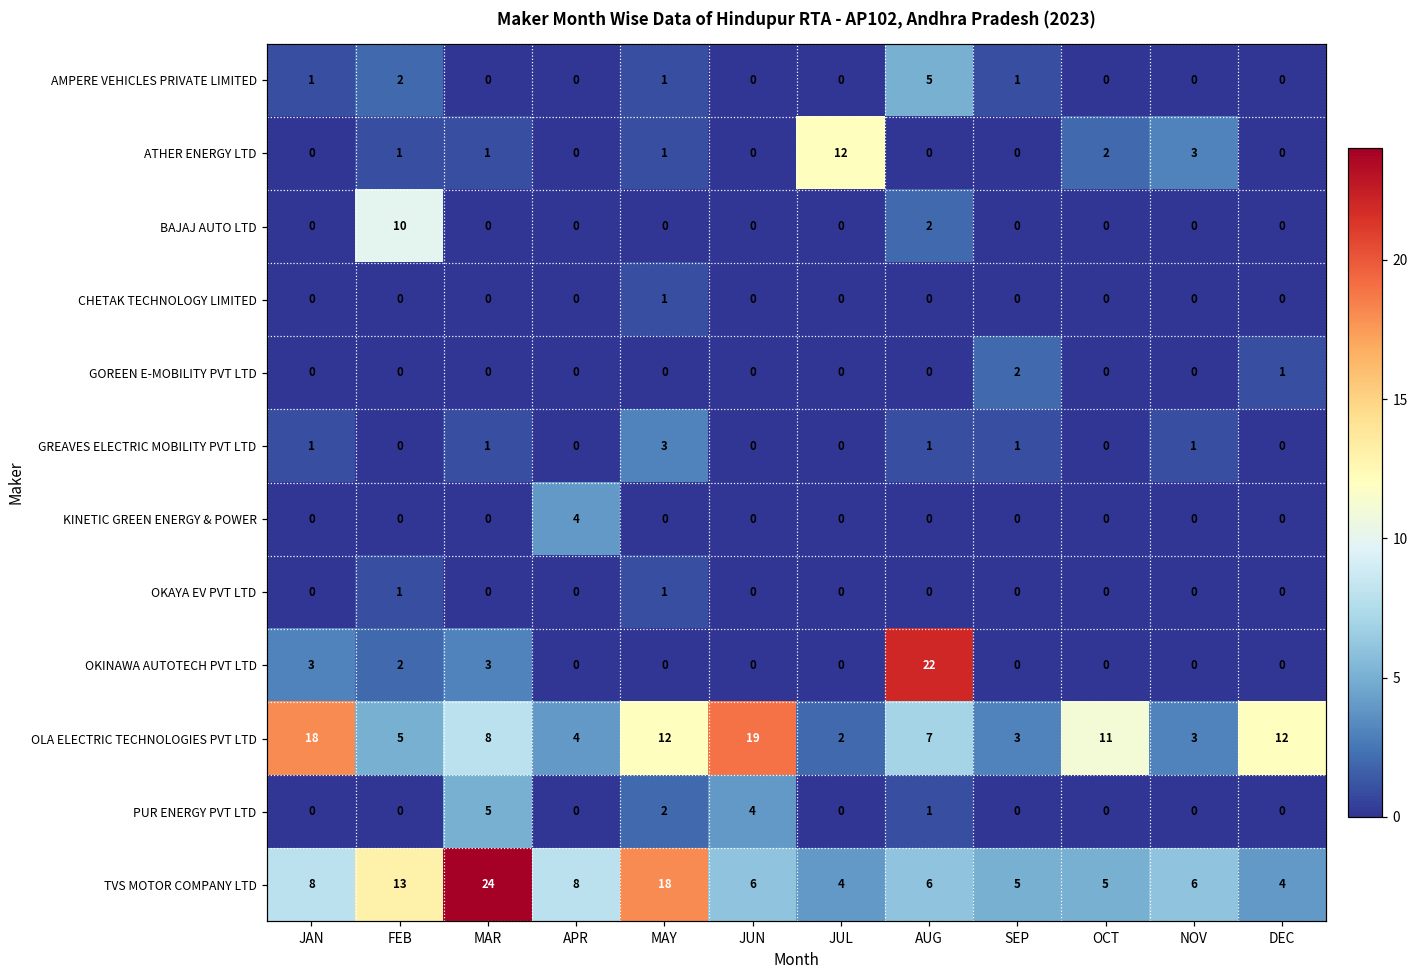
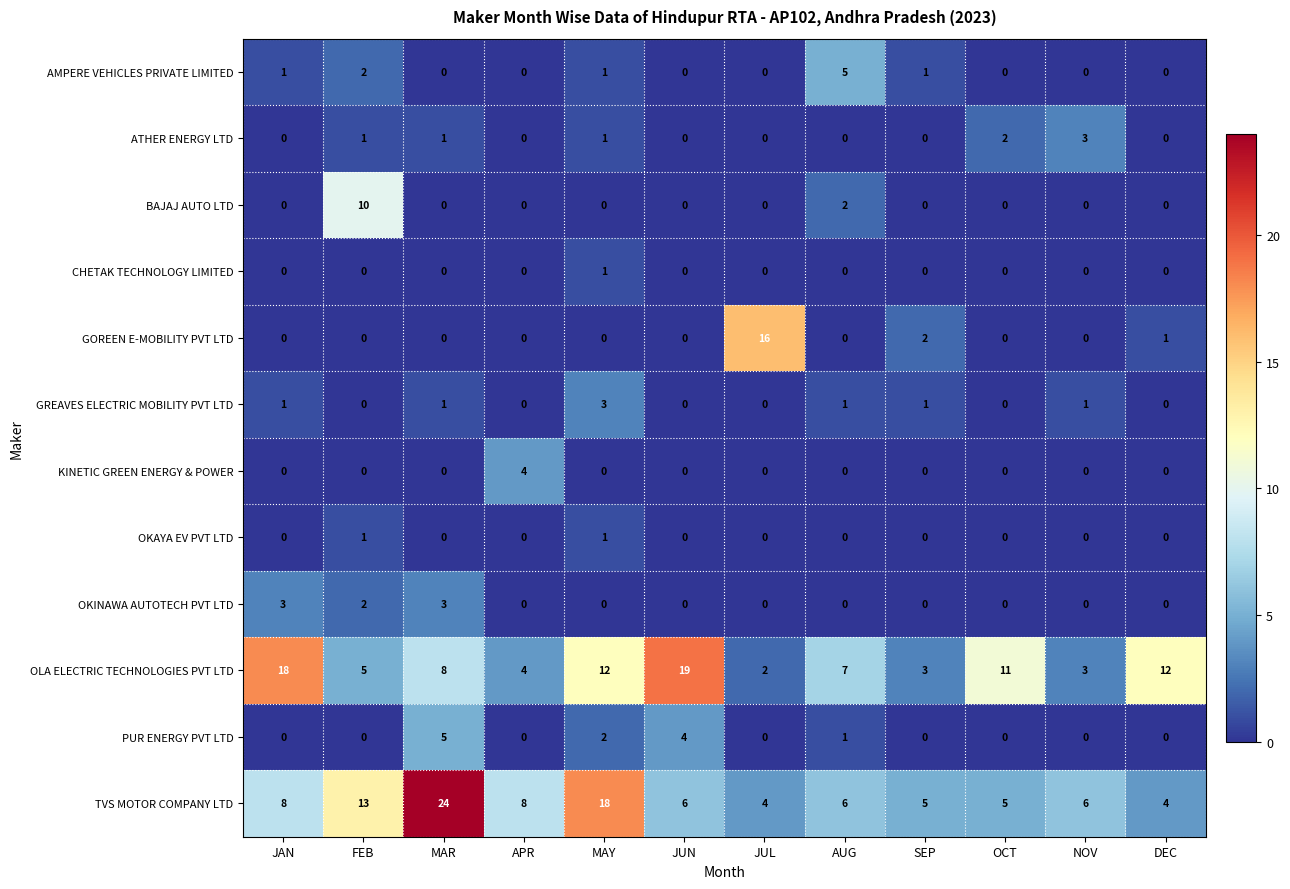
  {
    "AMPERE VEHICLES PRIVATE LIMITED": {
      "JAN": 1,
      "FEB": 2,
      "MAR": 0,
      "APR": 0,
      "MAY": 1,
      "JUN": 0,
      "JUL": 0,
      "AUG": 5,
      "SEP": 1,
      "OCT": 0,
      "NOV": 0,
      "DEC": 0
    },
    "ATHER ENERGY LTD": {
      "JAN": 0,
      "FEB": 1,
      "MAR": 1,
      "APR": 0,
      "MAY": 1,
      "JUN": 0,
-     "JUL": 12,
+     "JUL": 0,
      "AUG": 0,
      "SEP": 0,
      "OCT": 2,
      "NOV": 3,
      "DEC": 0
    },
    "BAJAJ AUTO LTD": {
      "JAN": 0,
      "FEB": 10,
      "MAR": 0,
      "APR": 0,
      "MAY": 0,
      "JUN": 0,
      "JUL": 0,
      "AUG": 2,
      "SEP": 0,
      "OCT": 0,
      "NOV": 0,
      "DEC": 0
    },
    "CHETAK TECHNOLOGY LIMITED": {
      "JAN": 0,
      "FEB": 0,
      "MAR": 0,
      "APR": 0,
      "MAY": 1,
      "JUN": 0,
      "JUL": 0,
      "AUG": 0,
      "SEP": 0,
      "OCT": 0,
      "NOV": 0,
      "DEC": 0
    },
    "GOREEN E-MOBILITY PVT LTD": {
      "JAN": 0,
      "FEB": 0,
      "MAR": 0,
      "APR": 0,
      "MAY": 0,
      "JUN": 0,
-     "JUL": 0,
+     "JUL": 16,
      "AUG": 0,
      "SEP": 2,
      "OCT": 0,
      "NOV": 0,
      "DEC": 1
    },
    "GREAVES ELECTRIC MOBILITY PVT LTD": {
      "JAN": 1,
      "FEB": 0,
      "MAR": 1,
      "APR": 0,
      "MAY": 3,
      "JUN": 0,
      "JUL": 0,
      "AUG": 1,
      "SEP": 1,
      "OCT": 0,
      "NOV": 1,
      "DEC": 0
    },
    "KINETIC GREEN ENERGY & POWER": {
      "JAN": 0,
      "FEB": 0,
      "MAR": 0,
      "APR": 4,
      "MAY": 0,
      "JUN": 0,
      "JUL": 0,
      "AUG": 0,
      "SEP": 0,
      "OCT": 0,
      "NOV": 0,
      "DEC": 0
    },
    "OKAYA EV PVT LTD": {
      "JAN": 0,
      "FEB": 1,
      "MAR": 0,
      "APR": 0,
      "MAY": 1,
      "JUN": 0,
      "JUL": 0,
      "AUG": 0,
      "SEP": 0,
      "OCT": 0,
      "NOV": 0,
      "DEC": 0
    },
    "OKINAWA AUTOTECH PVT LTD": {
      "JAN": 3,
      "FEB": 2,
      "MAR": 3,
      "APR": 0,
      "MAY": 0,
      "JUN": 0,
      "JUL": 0,
-     "AUG": 22,
+     "AUG": 0,
      "SEP": 0,
      "OCT": 0,
      "NOV": 0,
      "DEC": 0
    },
    "OLA ELECTRIC TECHNOLOGIES PVT LTD": {
      "JAN": 18,
      "FEB": 5,
      "MAR": 8,
      "APR": 4,
      "MAY": 12,
      "JUN": 19,
      "JUL": 2,
      "AUG": 7,
      "SEP": 3,
      "OCT": 11,
      "NOV": 3,
      "DEC": 12
    },
    "PUR ENERGY PVT LTD": {
      "JAN": 0,
      "FEB": 0,
      "MAR": 5,
      "APR": 0,
      "MAY": 2,
      "JUN": 4,
      "JUL": 0,
      "AUG": 1,
      "SEP": 0,
      "OCT": 0,
      "NOV": 0,
      "DEC": 0
    },
    "TVS MOTOR COMPANY LTD": {
      "JAN": 8,
      "FEB": 13,
      "MAR": 24,
      "APR": 8,
      "MAY": 18,
      "JUN": 6,
      "JUL": 4,
      "AUG": 6,
      "SEP": 5,
      "OCT": 5,
      "NOV": 6,
      "DEC": 4
    }
  }
